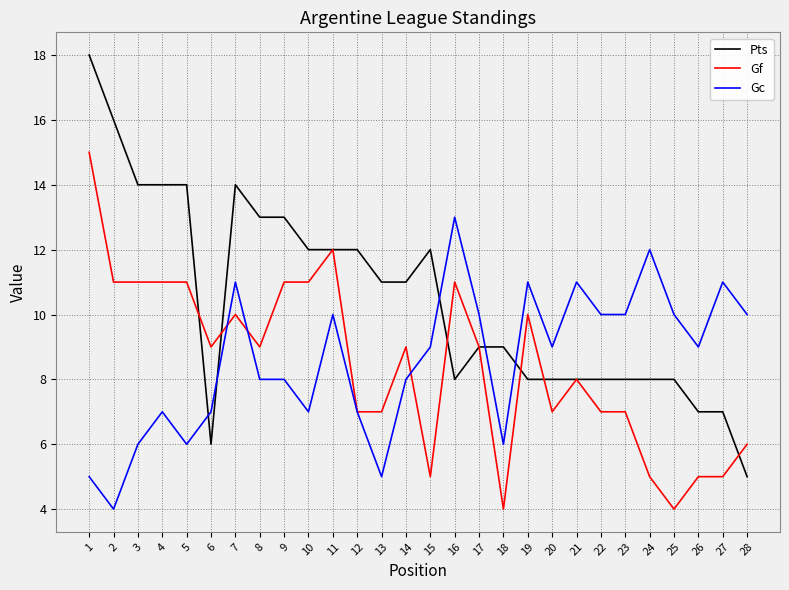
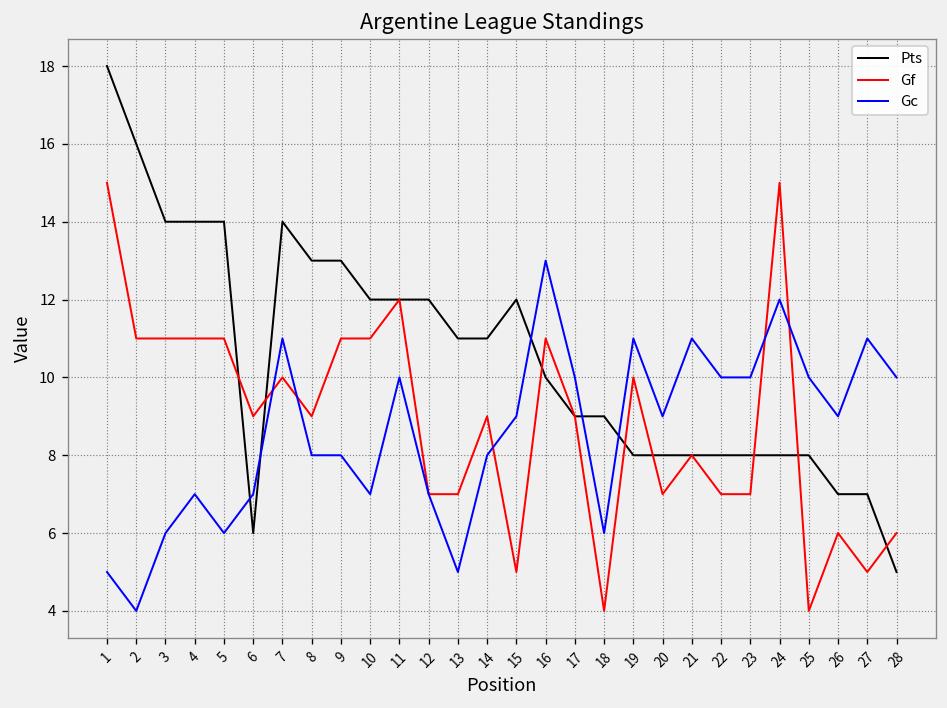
  {
    "Pts": {
      "1": 18,
      "2": 16,
      "3": 14,
      "4": 14,
      "5": 14,
      "6": 6,
      "7": 14,
      "8": 13,
      "9": 13,
      "10": 12,
      "12": 12,
      "13": 11,
      "14": 11,
      "15": 12,
-     "16": 8,
+     "16": 10,
      "18": 9,
      "19": 8,
      "20": 8,
      "22": 8,
      "23": 8,
      "24": 8,
      "25": 8,
      "26": 7,
      "27": 7,
      "28": 5
    },
    "Gf": {
      "1": 15,
      "2": 11,
      "3": 11,
      "4": 11,
      "5": 11,
      "6": 9,
      "7": 10,
      "8": 9,
      "9": 11,
      "10": 11,
      "13": 7,
      "14": 9,
      "15": 5,
      "16": 11,
      "18": 4,
      "19": 10,
      "20": 7,
      "22": 7,
      "23": 7,
-     "24": 5,
+     "24": 15,
      "25": 4,
-     "26": 5,
+     "26": 6,
      "27": 5,
      "28": 6
    },
    "Gc": {
      "1": 5,
      "2": 4,
      "3": 6,
      "4": 7,
      "5": 6,
      "6": 7,
      "7": 11,
      "8": 8,
      "9": 8,
      "10": 7,
      "11": 10,
      "13": 5,
      "14": 8,
      "15": 9,
      "16": 13,
      "17": 10,
      "18": 6,
      "19": 11,
      "20": 9,
      "21": 11,
      "22": 10,
      "23": 10,
      "24": 12,
      "25": 10,
      "26": 9,
      "27": 11,
      "28": 10
    }
  }
